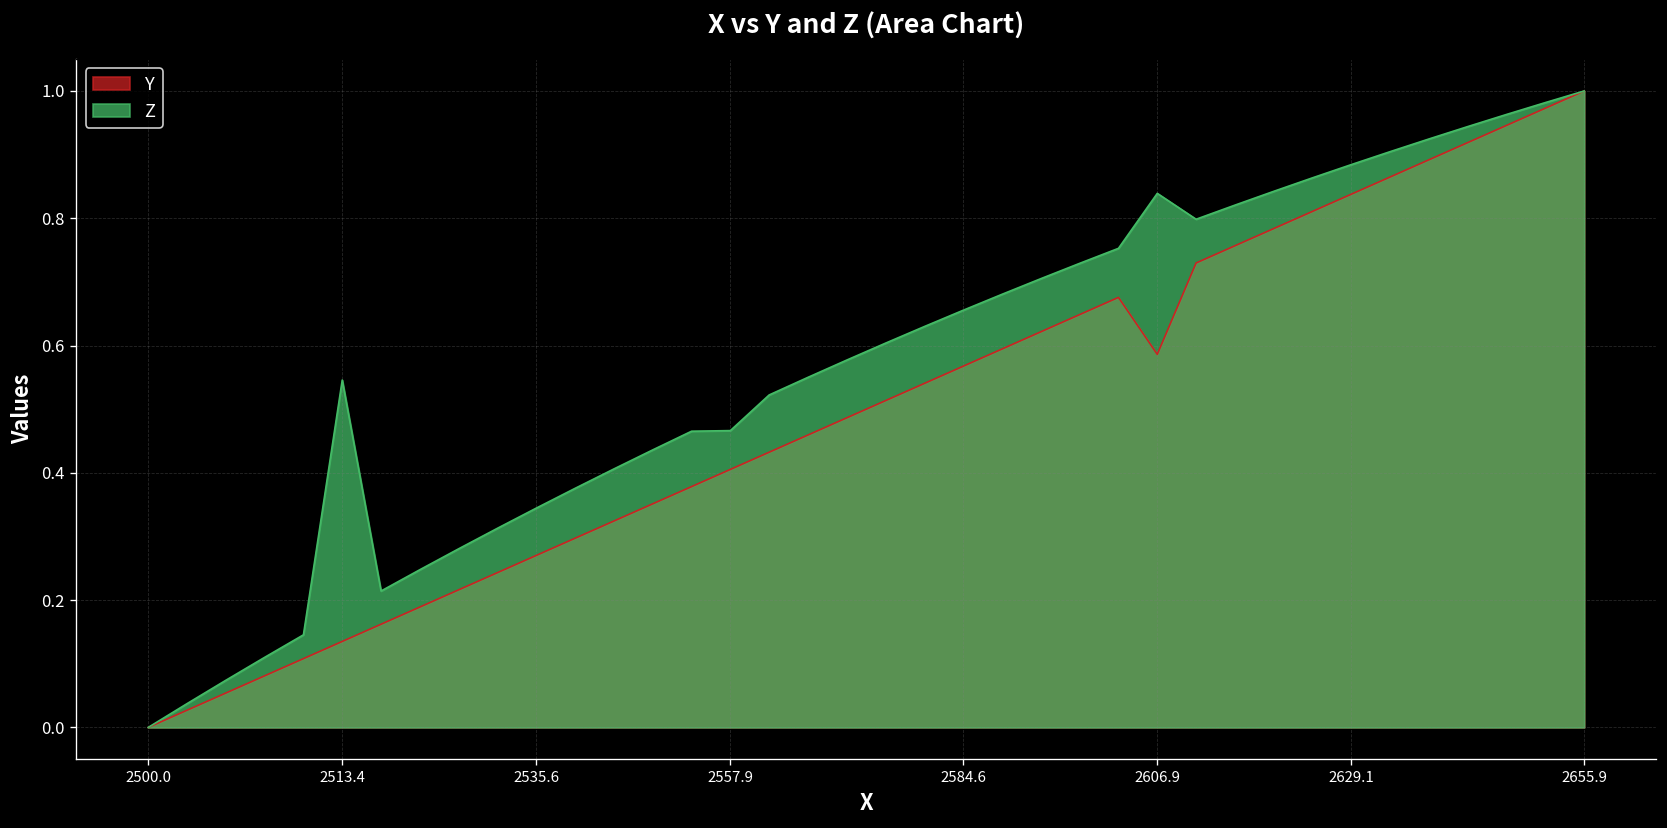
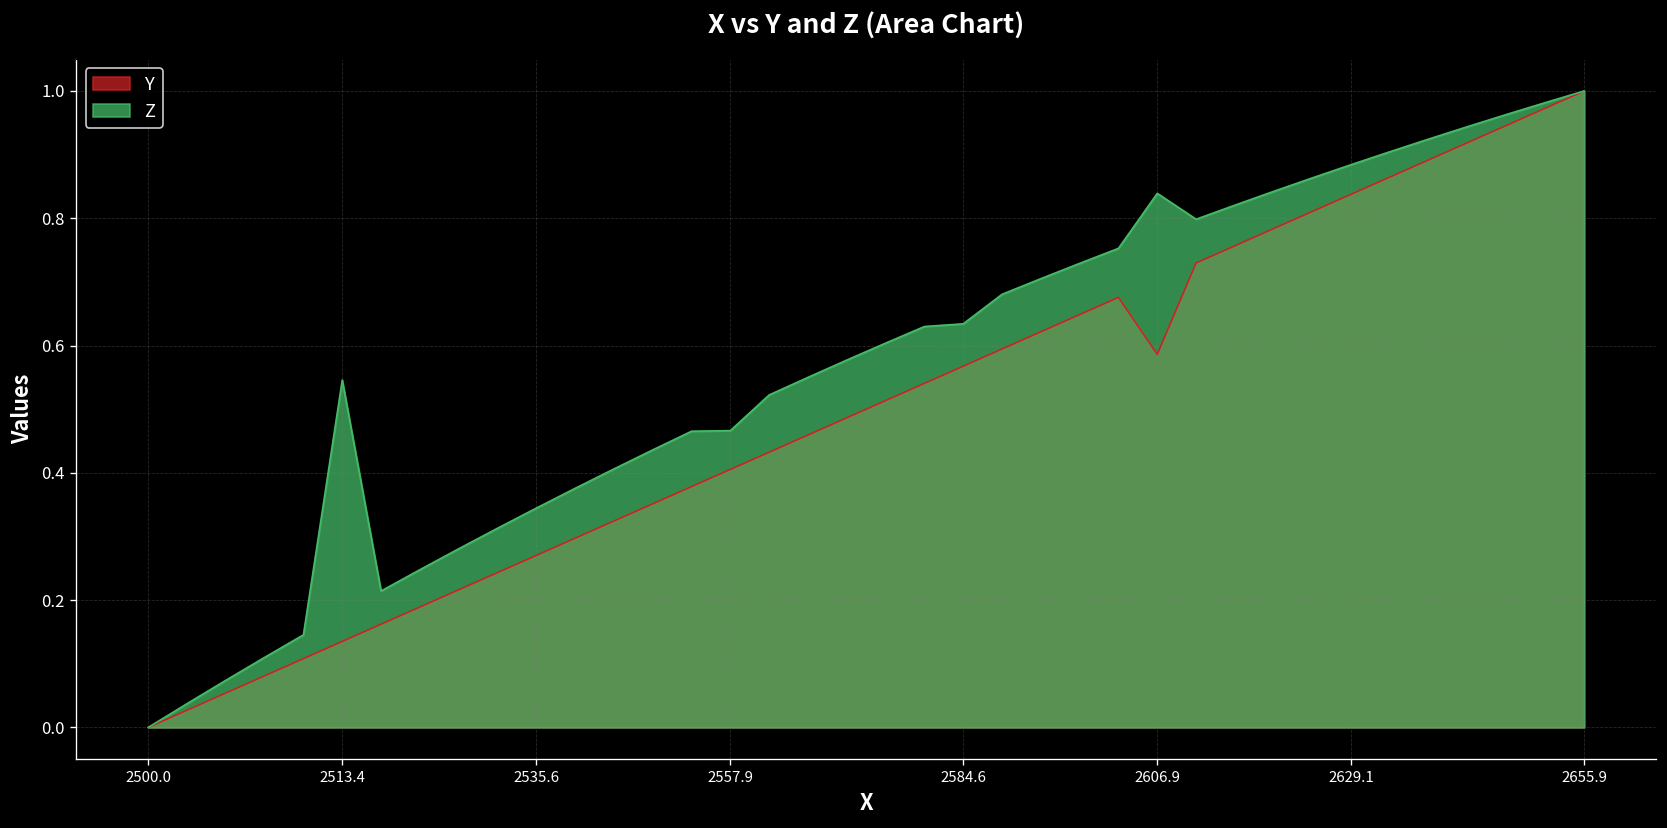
  {
    "Y": {
      "2513.4": 0.14,
      "2535.6": 0.27,
      "2557.9": 0.41,
      "2584.6": 0.57,
      "2606.9": 0.59,
      "2629.1": 0.84
    },
    "Z": {
      "2513.4": 0.55,
      "2535.6": 0.34,
      "2557.9": 0.47,
-     "2584.6": 0.66,
+     "2584.6": 0.63,
      "2606.9": 0.84,
      "2629.1": 0.88
    }
  }
